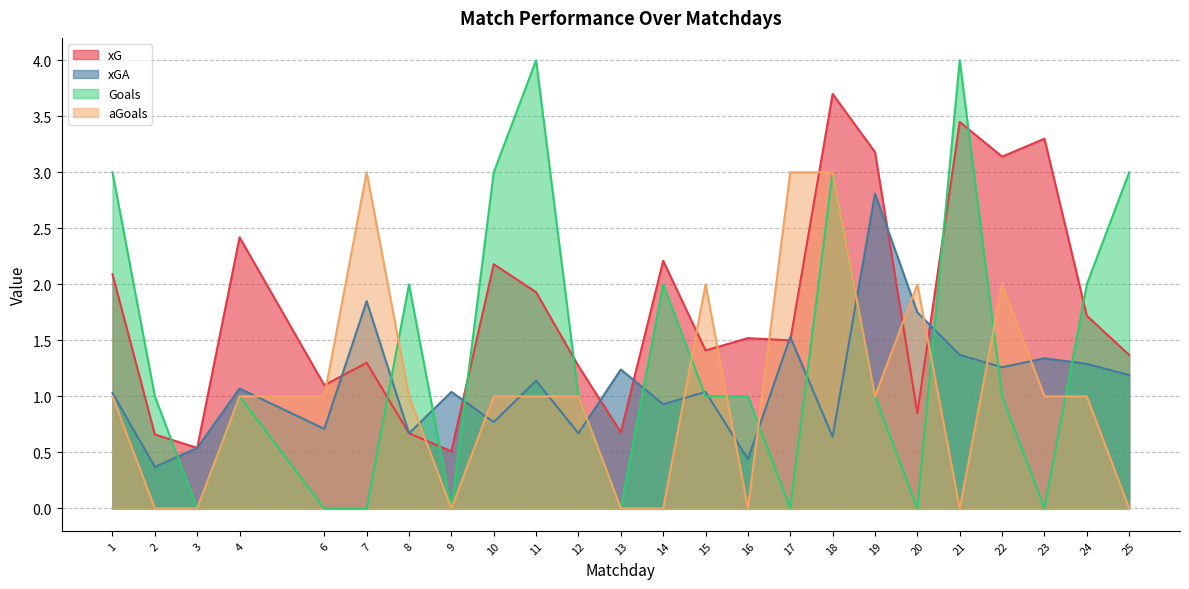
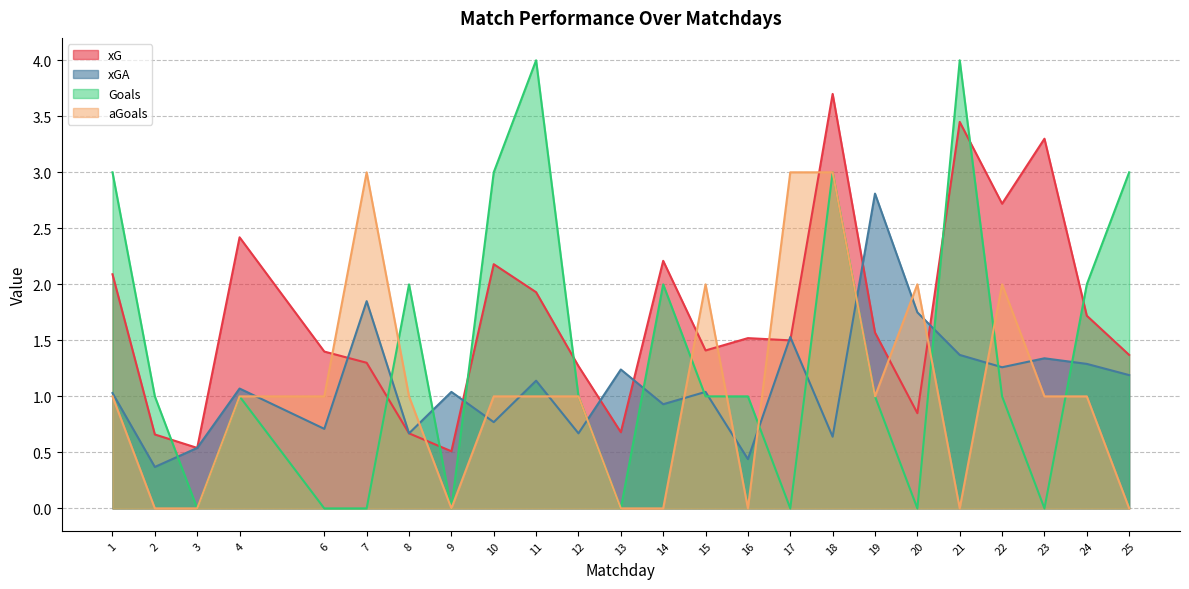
  {
    "xG": {
      "1": 2.09,
      "2": 0.66,
      "4": 2.42,
-     "6": 1.1,
+     "6": 1.4,
      "7": 1.30,
      "9": 0.51,
      "10": 2.18,
      "11": 1.93,
      "12": 1.27,
      "13": 0.68,
      "14": 2.21,
      "15": 1.41,
      "16": 1.52,
      "17": 1.50,
      "18": 3.70,
-     "19": 3.18,
+     "19": 1.57,
      "20": 0.85,
      "21": 3.45,
-     "22": 3.14,
+     "22": 2.72,
      "23": 3.30,
      "24": 1.72,
      "25": 1.37
    },
    "xGA": {
      "1": 1.03,
      "2": 0.37,
      "4": 1.07,
      "6": 0.71,
      "7": 1.85,
      "9": 1.04,
      "10": 0.77,
      "11": 1.14,
      "12": 0.67,
      "13": 1.24,
      "14": 0.93,
      "15": 1.04,
      "16": 0.44,
      "17": 1.53,
      "18": 0.64,
      "19": 2.81,
      "20": 1.75,
      "21": 1.37,
      "22": 1.26,
      "23": 1.34,
      "24": 1.29,
      "25": 1.19
    },
    "Goals": {
      "1": 3.00,
      "2": 1.00,
      "6": 0.00,
      "7": 0.00,
      "8": 2.00,
      "10": 3.00,
      "11": 4.00,
      "14": 2.00,
      "15": 1.00,
      "16": 1.00,
      "17": 0.00,
      "20": 0.00,
      "21": 4.00,
      "22": 1.00,
      "23": 0.00,
      "24": 2.00,
      "25": 3.00
    },
    "aGoals": {
      "1": 1.00,
      "2": 0.00,
      "6": 1.00,
      "7": 3.00,
      "8": 1.00,
      "10": 1.00,
      "11": 1.00,
      "14": 0.00,
      "15": 2.00,
      "16": 0.00,
      "17": 3.00,
      "20": 2.00,
      "21": 0.00,
      "22": 2.00,
      "23": 1.00,
      "24": 1.00,
      "25": 0.00
    }
  }
